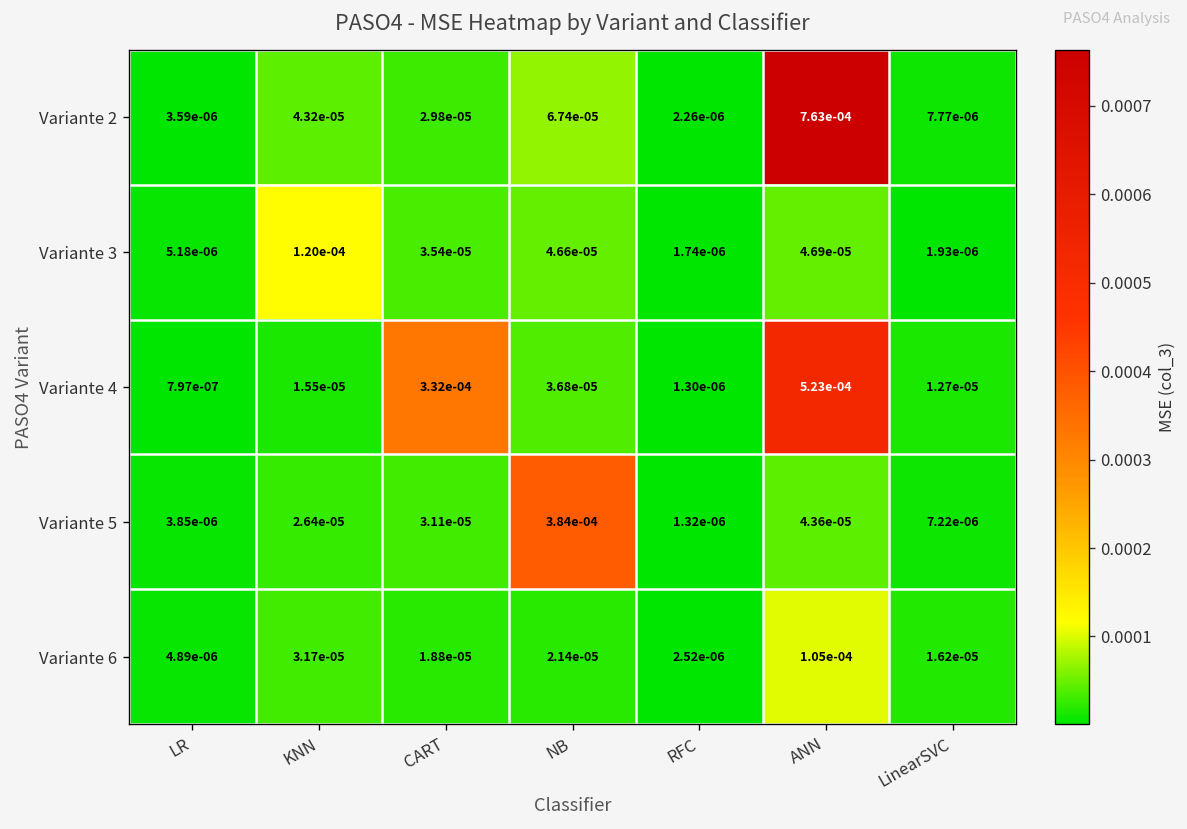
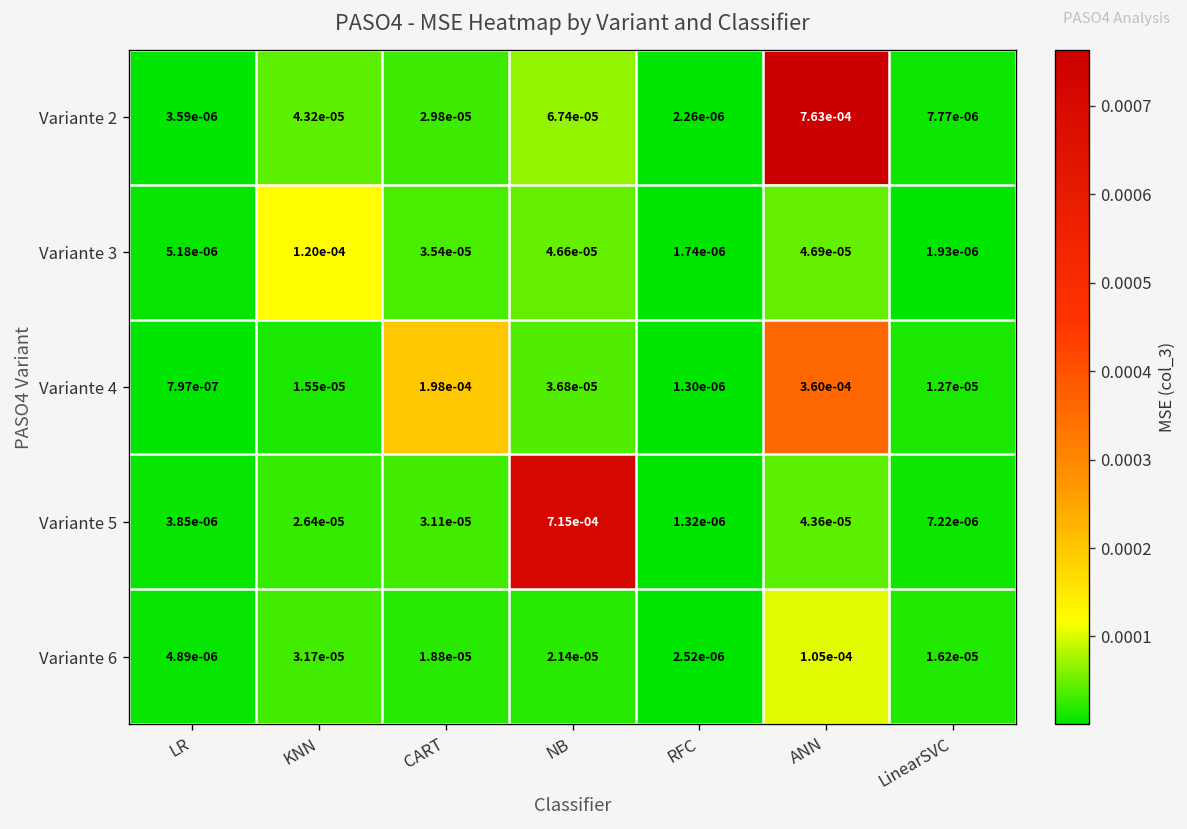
  {
    "Variante 2": {
      "LR": "3.59e-06",
      "KNN": "4.32e-05",
      "CART": "2.98e-05",
      "NB": "6.74e-05",
      "RFC": "2.26e-06",
      "ANN": "7.63e-04",
      "LinearSVC": "7.77e-06"
    },
    "Variante 3": {
      "LR": "5.18e-06",
      "KNN": "1.20e-04",
      "CART": "3.54e-05",
      "NB": "4.66e-05",
      "RFC": "1.74e-06",
      "ANN": "4.69e-05",
      "LinearSVC": "1.93e-06"
    },
    "Variante 4": {
      "LR": "7.97e-07",
      "KNN": "1.55e-05",
-     "CART": "3.32e-04",
+     "CART": "1.98e-04",
      "NB": "3.68e-05",
      "RFC": "1.30e-06",
-     "ANN": "5.23e-04",
+     "ANN": "3.60e-04",
      "LinearSVC": "1.27e-05"
    },
    "Variante 5": {
      "LR": "3.85e-06",
      "KNN": "2.64e-05",
      "CART": "3.11e-05",
-     "NB": "3.84e-04",
+     "NB": "7.15e-04",
      "RFC": "1.32e-06",
      "ANN": "4.36e-05",
      "LinearSVC": "7.22e-06"
    },
    "Variante 6": {
      "LR": "4.89e-06",
      "KNN": "3.17e-05",
      "CART": "1.88e-05",
      "NB": "2.14e-05",
      "RFC": "2.52e-06",
      "ANN": "1.05e-04",
      "LinearSVC": "1.62e-05"
    }
  }
